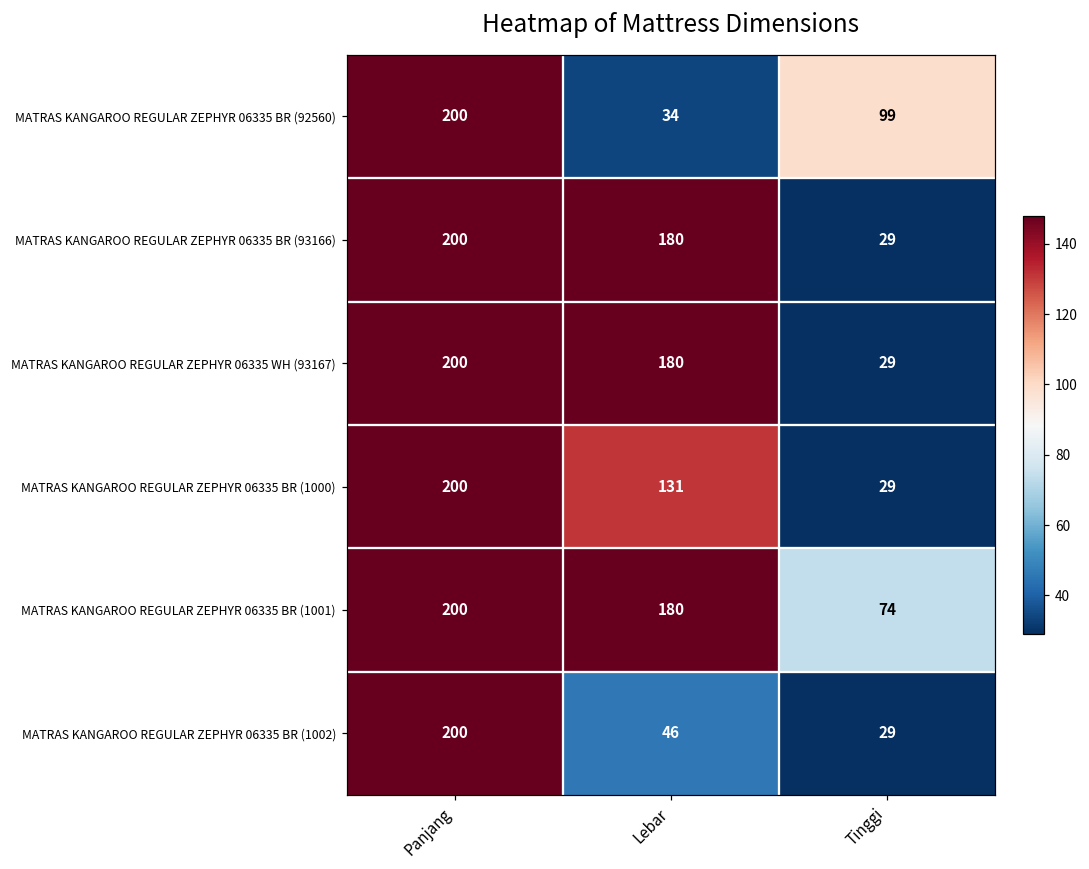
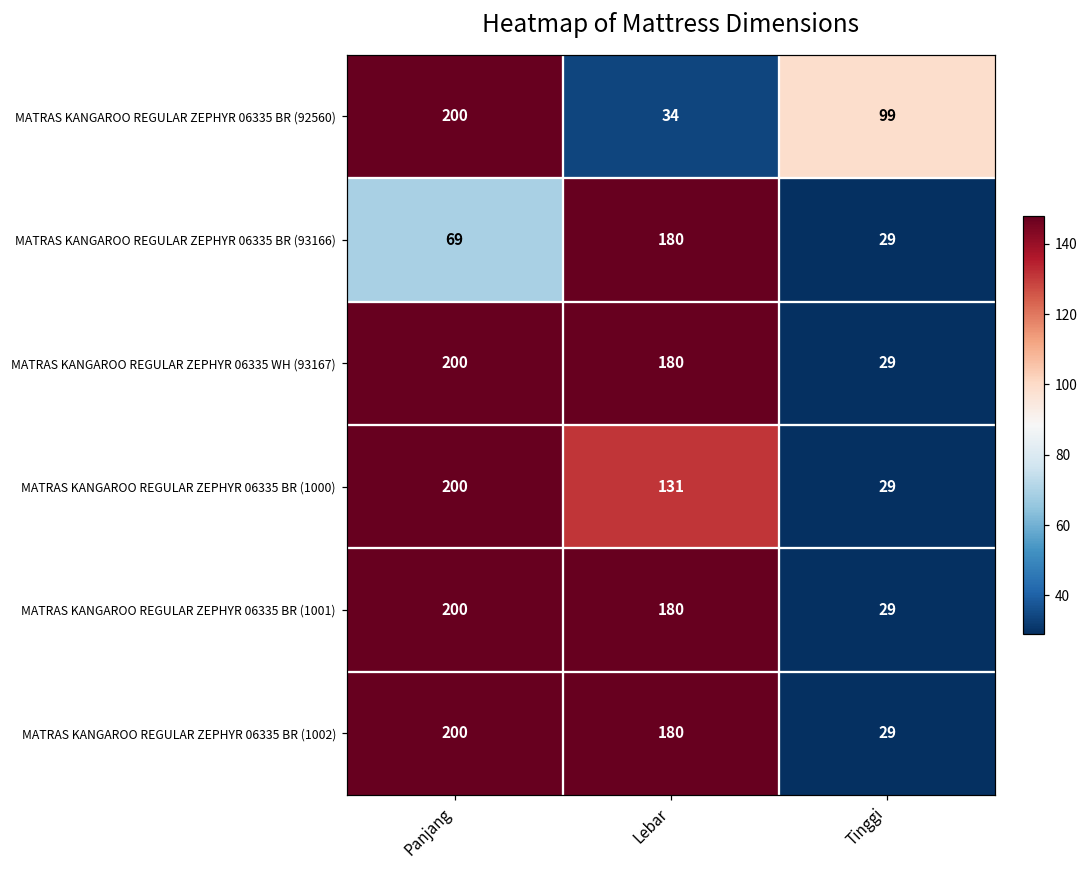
  {
    "MATRAS KANGAROO REGULAR ZEPHYR 06335 BR (92560)": {
      "Panjang": 200,
      "Lebar": 34,
      "Tinggi": 99
    },
    "MATRAS KANGAROO REGULAR ZEPHYR 06335 BR (93166)": {
-     "Panjang": 200,
+     "Panjang": 69,
      "Lebar": 180,
      "Tinggi": 29
    },
    "MATRAS KANGAROO REGULAR ZEPHYR 06335 WH (93167)": {
      "Panjang": 200,
      "Lebar": 180,
      "Tinggi": 29
    },
    "MATRAS KANGAROO REGULAR ZEPHYR 06335 BR (1000)": {
      "Panjang": 200,
      "Lebar": 131,
      "Tinggi": 29
    },
    "MATRAS KANGAROO REGULAR ZEPHYR 06335 BR (1001)": {
      "Panjang": 200,
      "Lebar": 180,
-     "Tinggi": 74
+     "Tinggi": 29
    },
    "MATRAS KANGAROO REGULAR ZEPHYR 06335 BR (1002)": {
      "Panjang": 200,
-     "Lebar": 46,
+     "Lebar": 180,
      "Tinggi": 29
    }
  }
